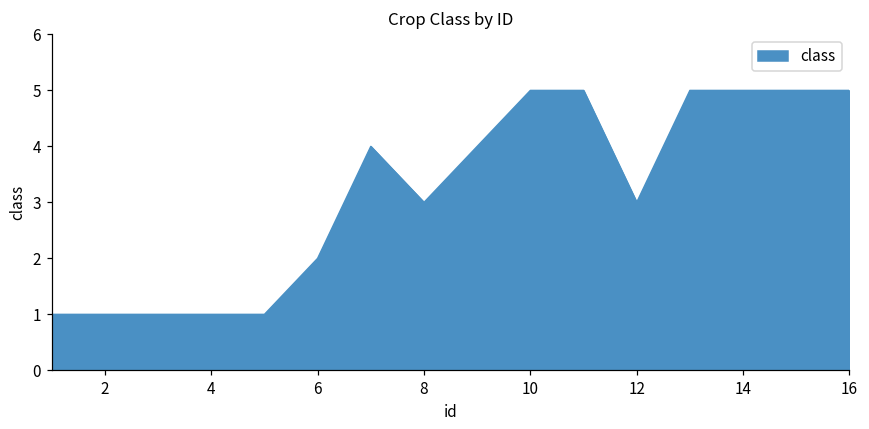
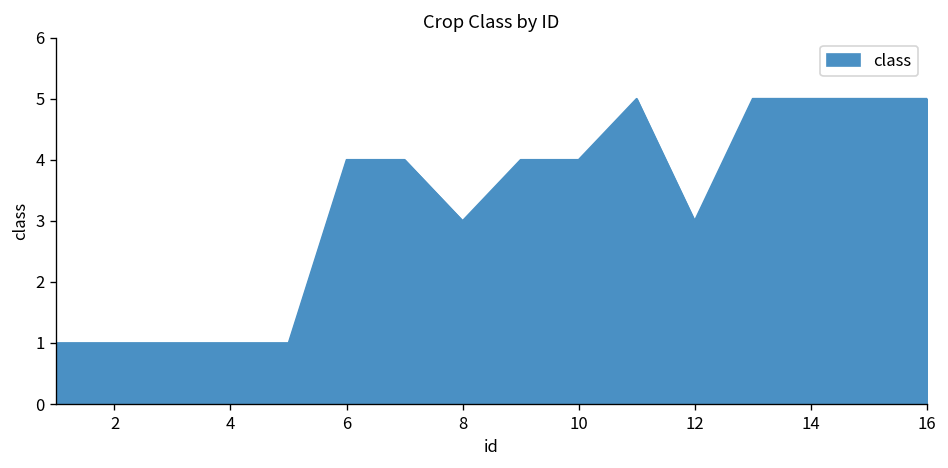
  {
    "2": 1,
    "4": 1,
-   "6": 2,
+   "6": 4,
    "8": 3,
-   "10": 5,
+   "10": 4,
    "12": 3,
    "14": 5,
    "16": 5
  }
